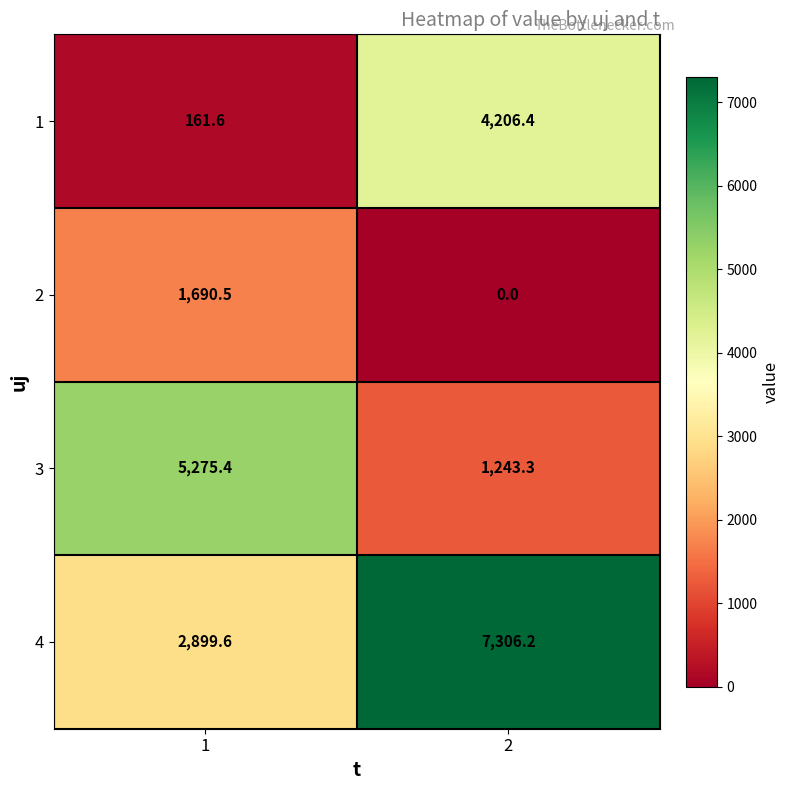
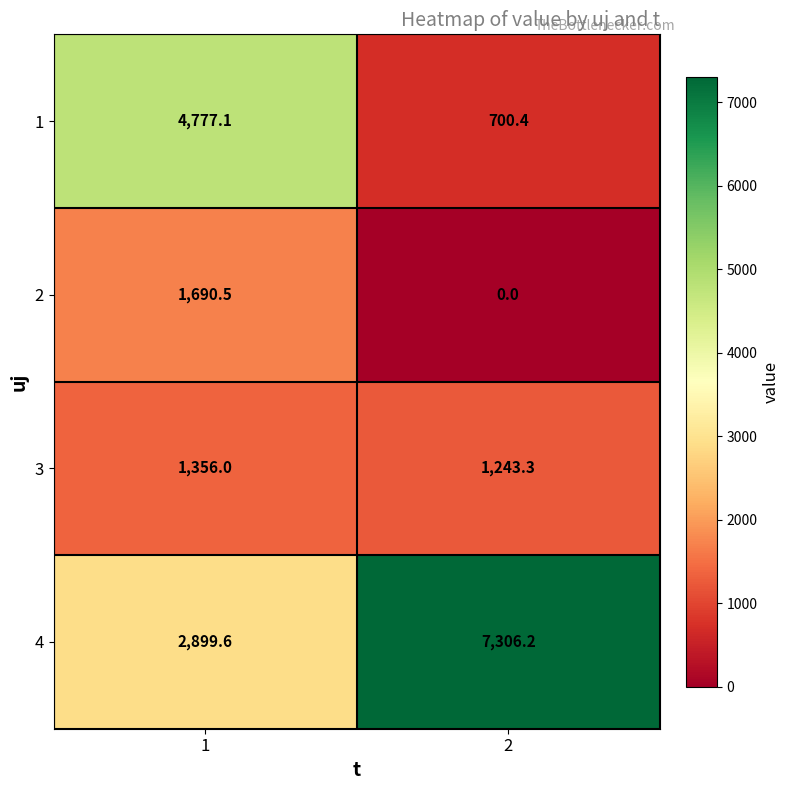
  {
    "1": {
-     "1": "161.6",
-     "2": "4,206.4"
+     "1": "4,777.1",
+     "2": "700.4"
    },
    "2": {
      "1": "1,690.5",
      "2": "0.0"
    },
    "3": {
-     "1": "5,275.4",
+     "1": "1,356.0",
      "2": "1,243.3"
    },
    "4": {
      "1": "2,899.6",
      "2": "7,306.2"
    }
  }
